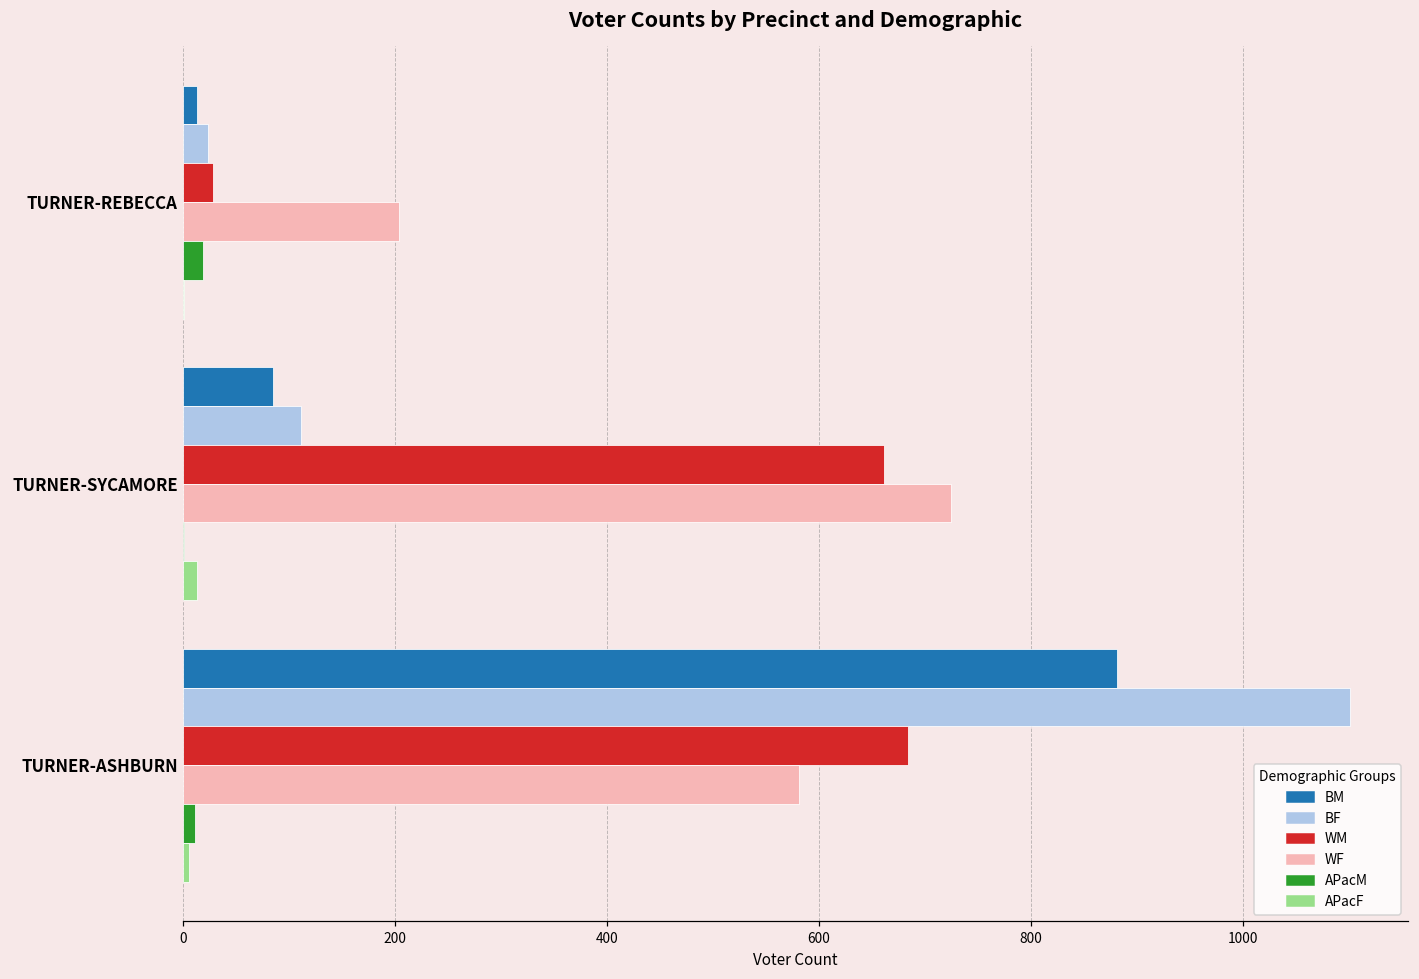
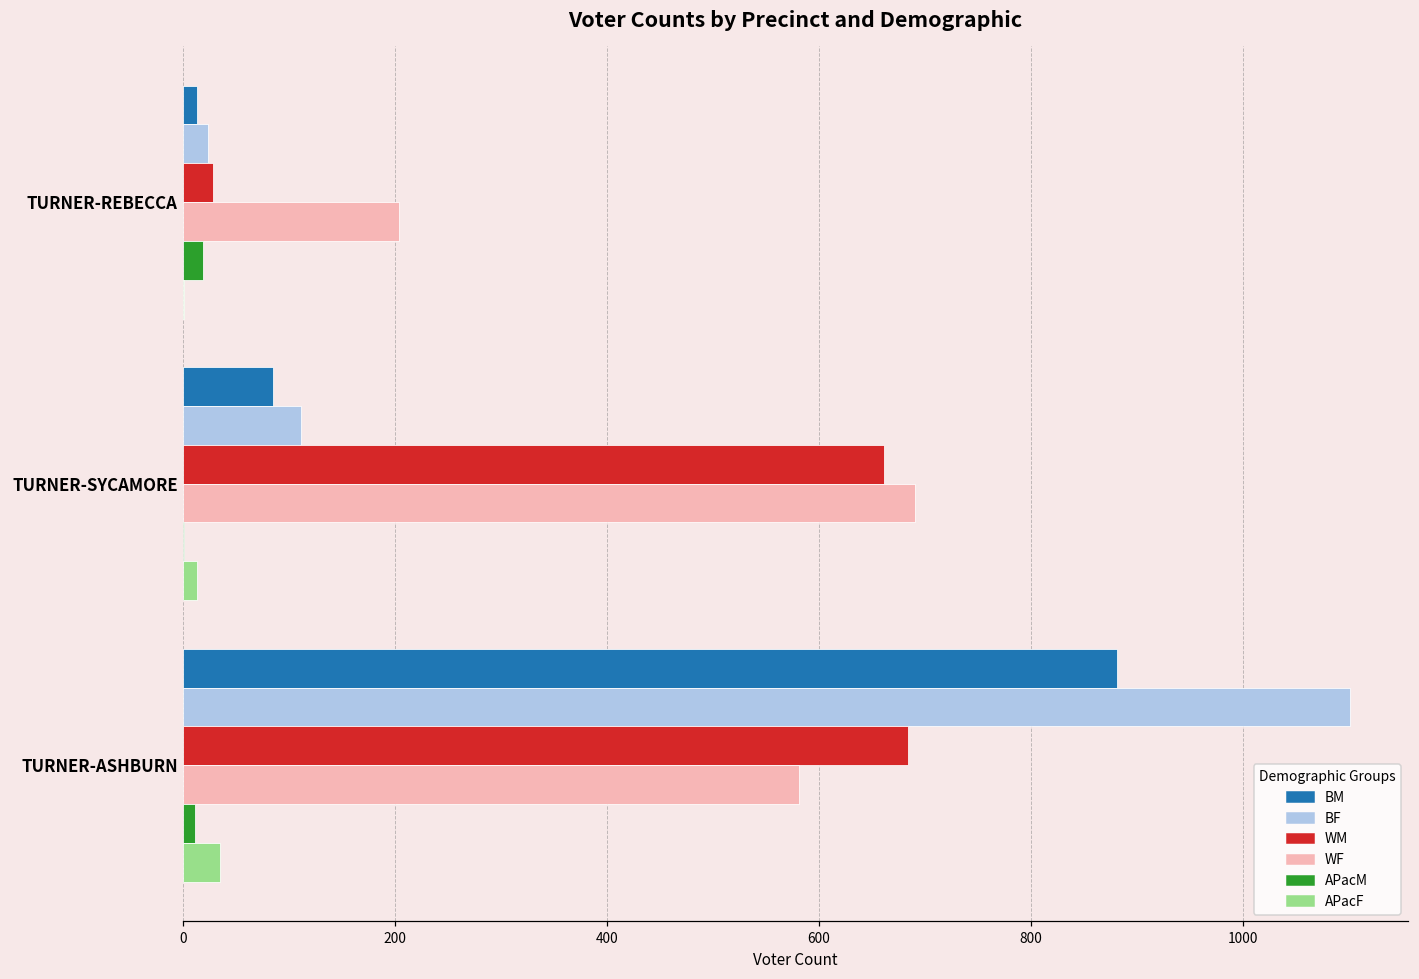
  {
    "BM": {
      "TURNER-REBECCA": 10,
      "TURNER-SYCAMORE": 90,
      "TURNER-ASHBURN": 880
    },
    "BF": {
      "TURNER-REBECCA": 20,
      "TURNER-SYCAMORE": 110,
      "TURNER-ASHBURN": 1100
    },
    "WM": {
      "TURNER-REBECCA": 30,
      "TURNER-SYCAMORE": 660,
      "TURNER-ASHBURN": 680
    },
    "WF": {
      "TURNER-REBECCA": 200,
-     "TURNER-SYCAMORE": 730,
+     "TURNER-SYCAMORE": 690,
      "TURNER-ASHBURN": 580
    },
    "APacM": {
      "TURNER-REBECCA": 20,
      "TURNER-ASHBURN": 10
    },
    "APacF": {
      "TURNER-SYCAMORE": 10,
-     "TURNER-ASHBURN": 10
+     "TURNER-ASHBURN": 40
    }
  }
